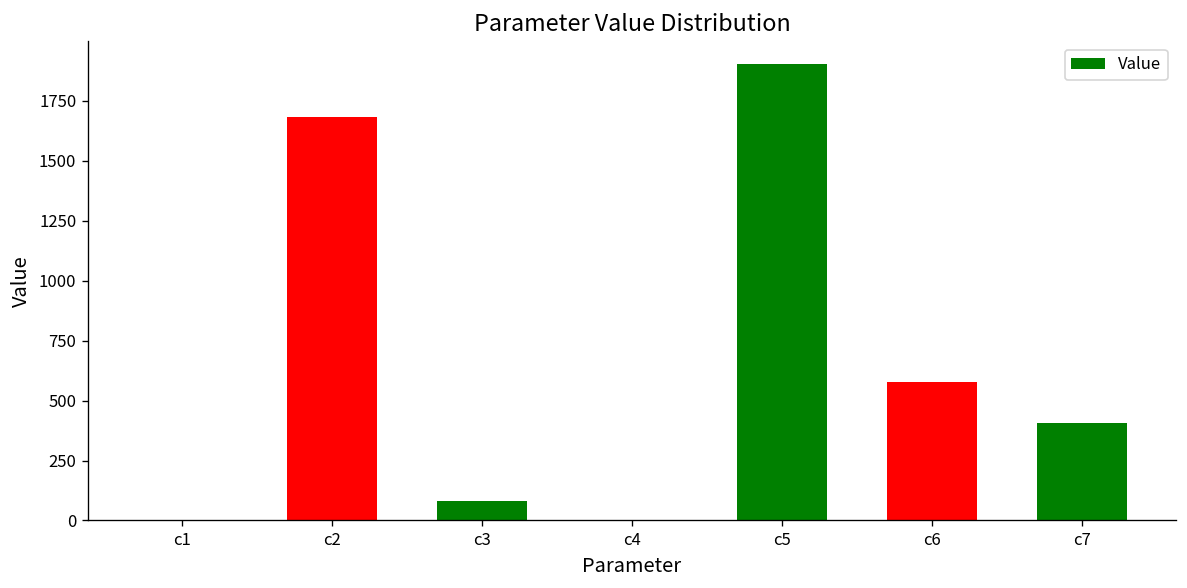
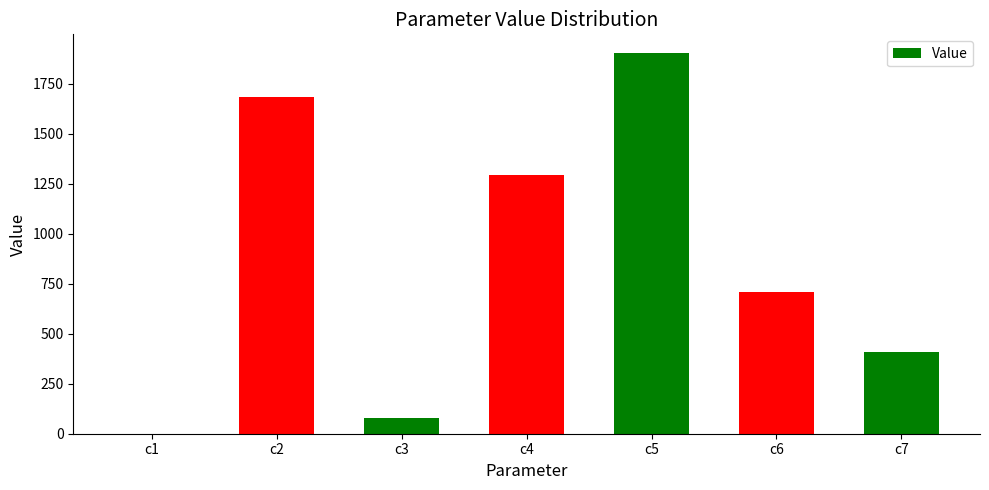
  {
    "c2": 1680,
    "c3": 80,
-   "c4": 0,
+   "c4": 1290,
    "c5": 1900,
-   "c6": 580,
+   "c6": 710,
    "c7": 410
  }
